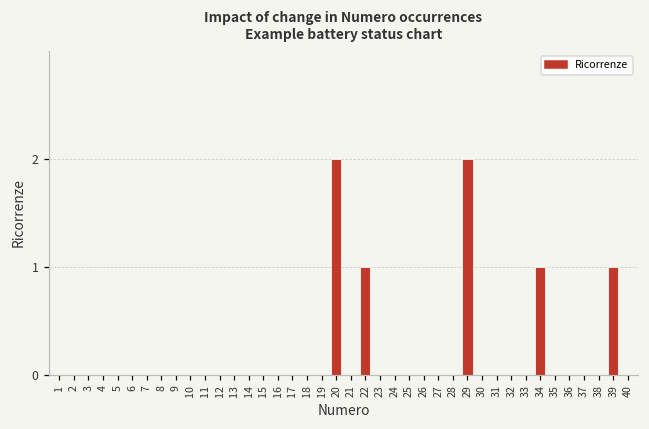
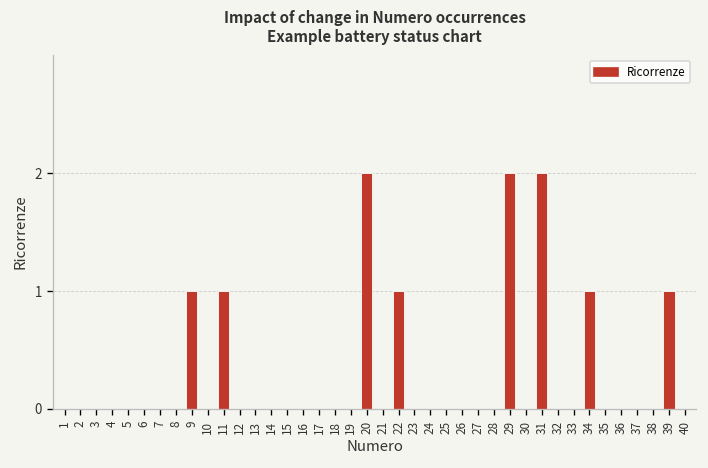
  {
    "1": 0,
    "2": 0,
    "3": 0,
    "4": 0,
    "5": 0,
    "6": 0,
    "7": 0,
    "8": 0,
-   "9": 0,
+   "9": 1,
    "10": 0,
-   "11": 0,
+   "11": 1,
    "12": 0,
    "13": 0,
    "14": 0,
    "15": 0,
    "16": 0,
    "17": 0,
    "18": 0,
    "19": 0,
    "20": 2,
    "21": 0,
    "22": 1,
    "23": 0,
    "24": 0,
    "25": 0,
    "26": 0,
    "27": 0,
    "28": 0,
    "29": 2,
    "30": 0,
-   "31": 0,
+   "31": 2,
    "32": 0,
    "33": 0,
    "34": 1,
    "35": 0,
    "36": 0,
    "37": 0,
    "38": 0,
    "39": 1,
    "40": 0
  }
